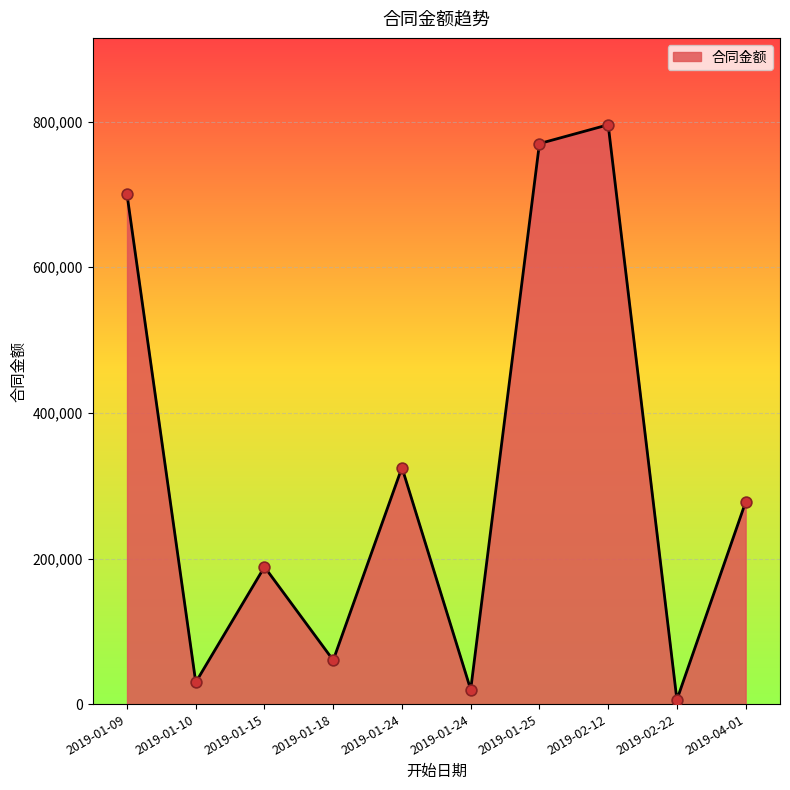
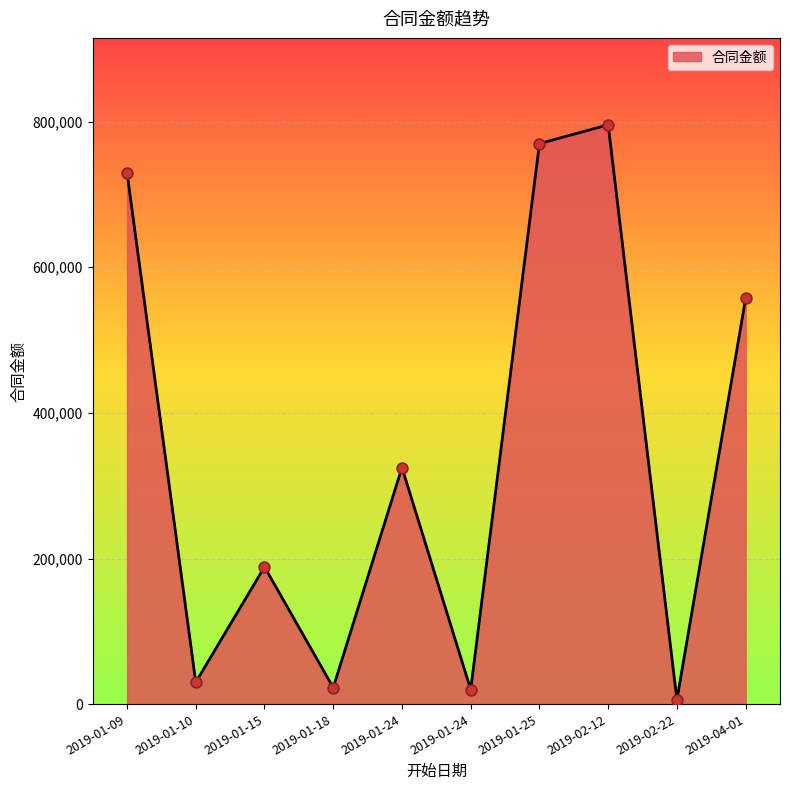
  {
-   "2019-01-09": "700,000",
+   "2019-01-09": "730,000",
    "2019-01-10": "30,000",
    "2019-01-15": "190,000",
-   "2019-01-18": "60,000",
+   "2019-01-18": "20,000",
    "2019-01-25": "770,000",
    "2019-02-12": "800,000",
    "2019-02-22": "10,000",
-   "2019-04-01": "280,000"
+   "2019-04-01": "560,000"
  }
